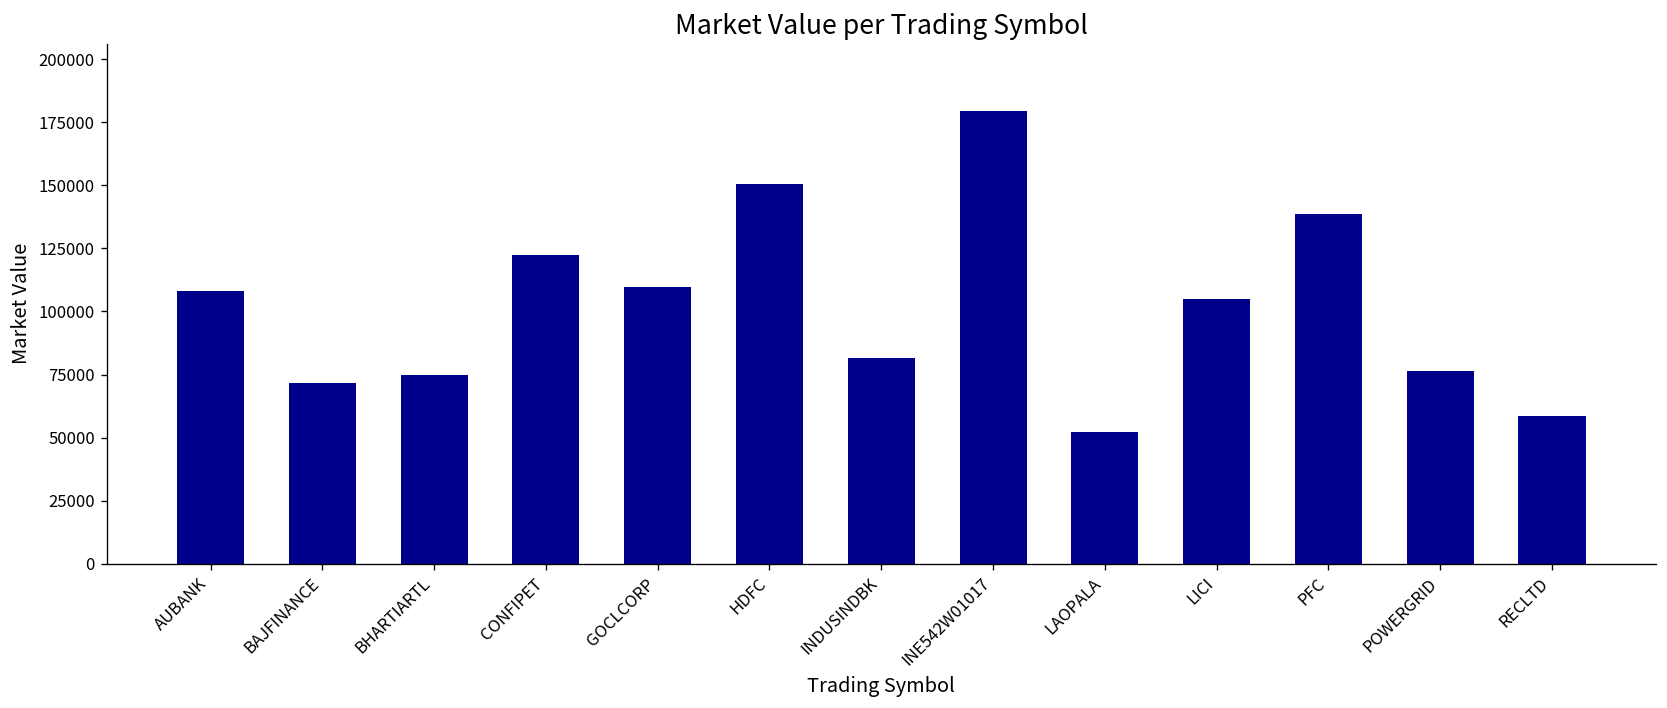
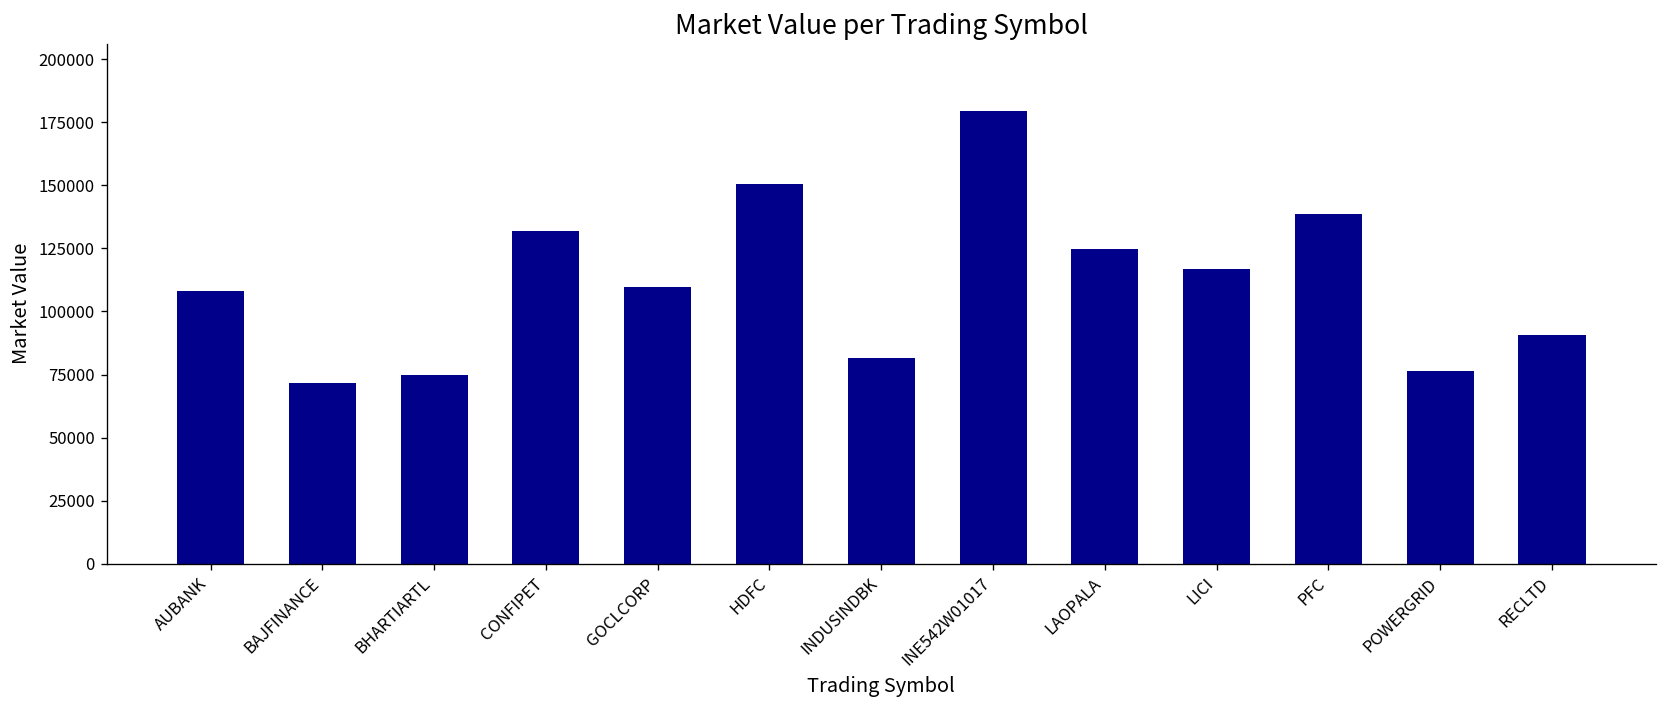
  {
    "AUBANK": 108000,
    "BAJFINANCE": 72000,
    "BHARTIARTL": 75000,
-   "CONFIPET": 123000,
+   "CONFIPET": 132000,
    "GOCLCORP": 110000,
    "HDFC": 151000,
    "INDUSINDBK": 81000,
    "INE542W01017": 179000,
-   "LAOPALA": 52000,
-   "LICI": 105000,
+   "LAOPALA": 125000,
+   "LICI": 117000,
    "PFC": 138000,
    "POWERGRID": 77000,
-   "RECLTD": 59000
+   "RECLTD": 91000
  }
